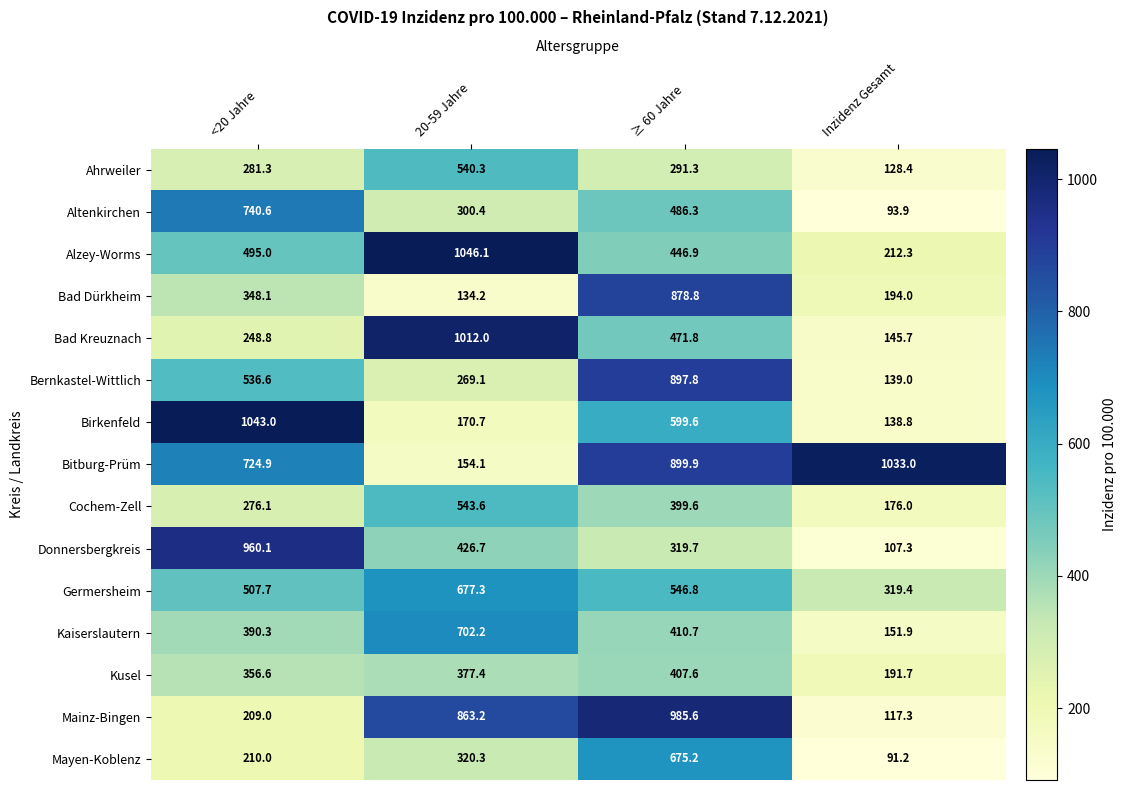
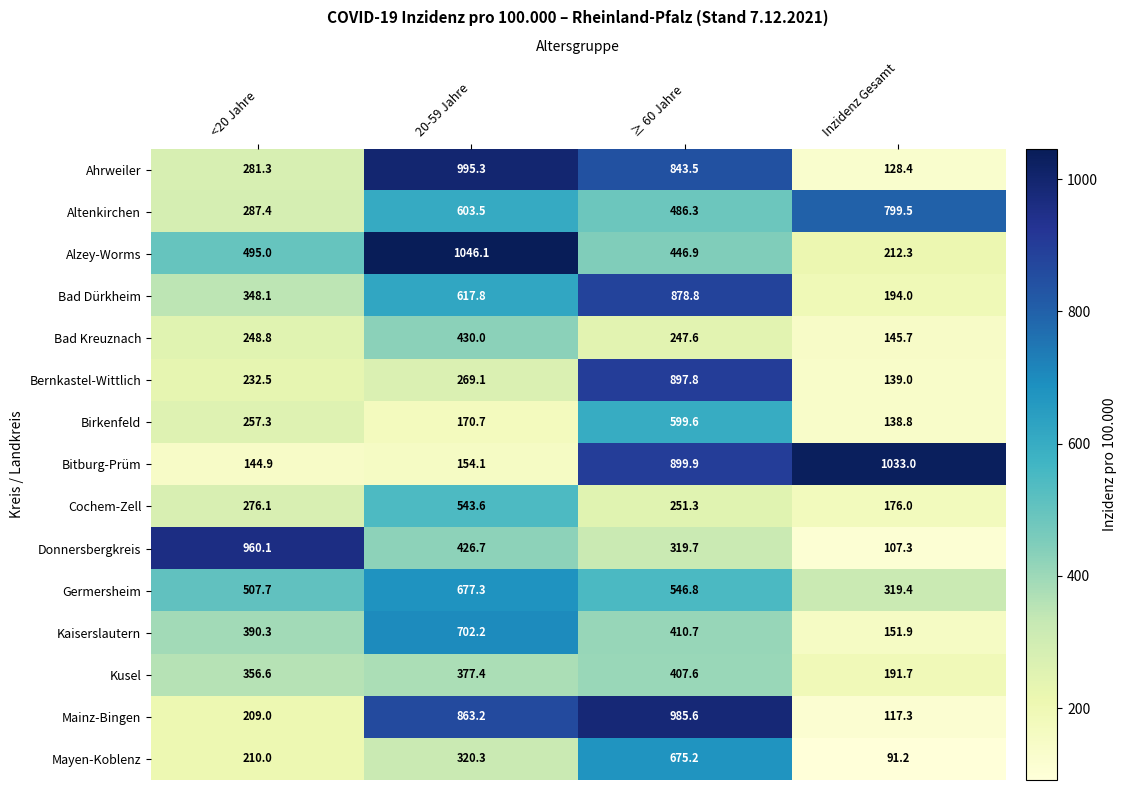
  {
    "Ahrweiler": {
      "<20 Jahre": 281.3,
-     "20-59 Jahre": 540.3,
-     "≥ 60 Jahre": 291.3,
+     "20-59 Jahre": 995.3,
+     "≥ 60 Jahre": 843.5,
      "Inzidenz Gesamt": 128.4
    },
    "Altenkirchen": {
-     "<20 Jahre": 740.6,
-     "20-59 Jahre": 300.4,
+     "<20 Jahre": 287.4,
+     "20-59 Jahre": 603.5,
      "≥ 60 Jahre": 486.3,
-     "Inzidenz Gesamt": 93.9
+     "Inzidenz Gesamt": 799.5
    },
    "Alzey-Worms": {
      "<20 Jahre": 495.0,
      "20-59 Jahre": 1046.1,
      "≥ 60 Jahre": 446.9,
      "Inzidenz Gesamt": 212.3
    },
    "Bad Dürkheim": {
      "<20 Jahre": 348.1,
-     "20-59 Jahre": 134.2,
+     "20-59 Jahre": 617.8,
      "≥ 60 Jahre": 878.8,
      "Inzidenz Gesamt": 194.0
    },
    "Bad Kreuznach": {
      "<20 Jahre": 248.8,
-     "20-59 Jahre": 1012.0,
-     "≥ 60 Jahre": 471.8,
+     "20-59 Jahre": 430.0,
+     "≥ 60 Jahre": 247.6,
      "Inzidenz Gesamt": 145.7
    },
    "Bernkastel-Wittlich": {
-     "<20 Jahre": 536.6,
+     "<20 Jahre": 232.5,
      "20-59 Jahre": 269.1,
      "≥ 60 Jahre": 897.8,
      "Inzidenz Gesamt": 139.0
    },
    "Birkenfeld": {
-     "<20 Jahre": 1043.0,
+     "<20 Jahre": 257.3,
      "20-59 Jahre": 170.7,
      "≥ 60 Jahre": 599.6,
      "Inzidenz Gesamt": 138.8
    },
    "Bitburg-Prüm": {
-     "<20 Jahre": 724.9,
+     "<20 Jahre": 144.9,
      "20-59 Jahre": 154.1,
      "≥ 60 Jahre": 899.9,
      "Inzidenz Gesamt": 1033.0
    },
    "Cochem-Zell": {
      "<20 Jahre": 276.1,
      "20-59 Jahre": 543.6,
-     "≥ 60 Jahre": 399.6,
+     "≥ 60 Jahre": 251.3,
      "Inzidenz Gesamt": 176.0
    },
    "Donnersbergkreis": {
      "<20 Jahre": 960.1,
      "20-59 Jahre": 426.7,
      "≥ 60 Jahre": 319.7,
      "Inzidenz Gesamt": 107.3
    },
    "Germersheim": {
      "<20 Jahre": 507.7,
      "20-59 Jahre": 677.3,
      "≥ 60 Jahre": 546.8,
      "Inzidenz Gesamt": 319.4
    },
    "Kaiserslautern": {
      "<20 Jahre": 390.3,
      "20-59 Jahre": 702.2,
      "≥ 60 Jahre": 410.7,
      "Inzidenz Gesamt": 151.9
    },
    "Kusel": {
      "<20 Jahre": 356.6,
      "20-59 Jahre": 377.4,
      "≥ 60 Jahre": 407.6,
      "Inzidenz Gesamt": 191.7
    },
    "Mainz-Bingen": {
      "<20 Jahre": 209.0,
      "20-59 Jahre": 863.2,
      "≥ 60 Jahre": 985.6,
      "Inzidenz Gesamt": 117.3
    },
    "Mayen-Koblenz": {
      "<20 Jahre": 210.0,
      "20-59 Jahre": 320.3,
      "≥ 60 Jahre": 675.2,
      "Inzidenz Gesamt": 91.2
    }
  }
